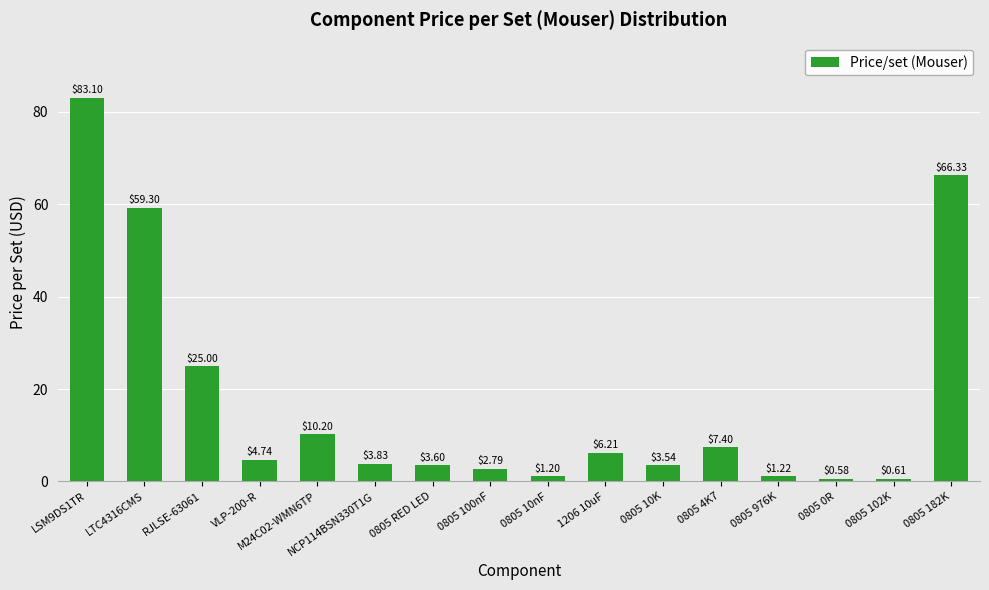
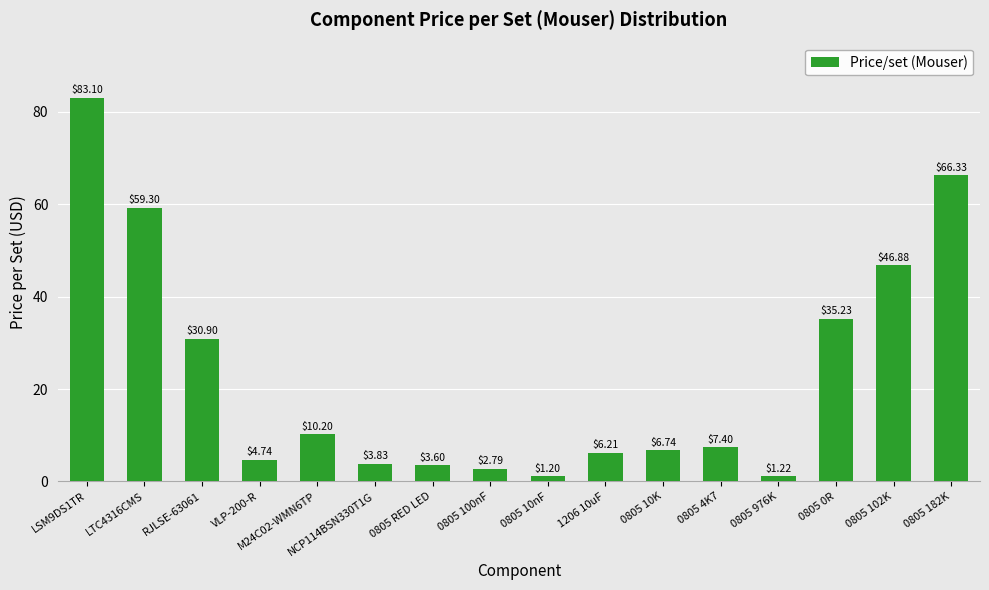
  {
    "LSM9DS1TR": "$83.10",
    "LTC4316CMS": "$59.30",
-   "RJLSE-63061": "$25.00",
+   "RJLSE-63061": "$30.90",
    "VLP-200-R": "$4.74",
    "M24C02-WMN6TP": "$10.20",
    "NCP114BSN330T1G": "$3.83",
    "0805 RED LED": "$3.60",
    "0805 100nF": "$2.79",
    "0805 10nF": "$1.20",
    "1206 10uF": "$6.21",
-   "0805 10K": "$3.54",
+   "0805 10K": "$6.74",
    "0805 4K7": "$7.40",
    "0805 976K": "$1.22",
-   "0805 0R": "$0.58",
-   "0805 102K": "$0.61",
+   "0805 0R": "$35.23",
+   "0805 102K": "$46.88",
    "0805 182K": "$66.33"
  }
